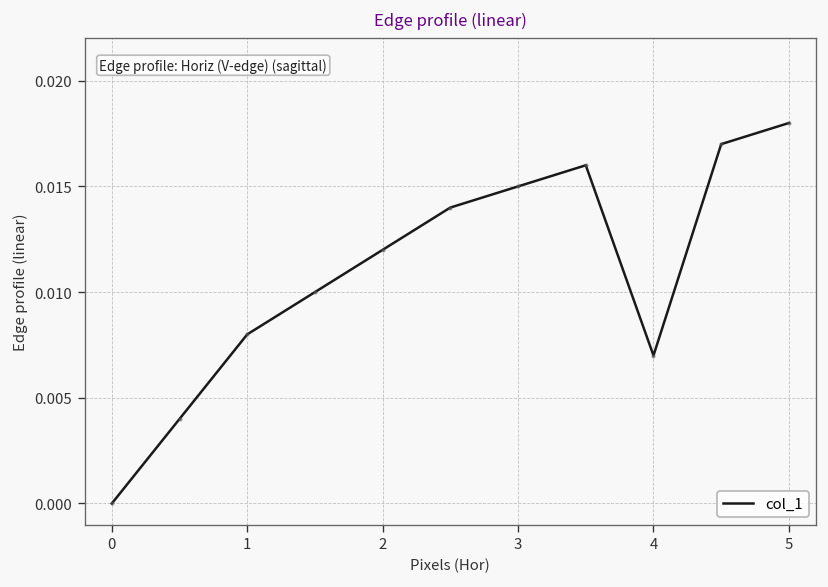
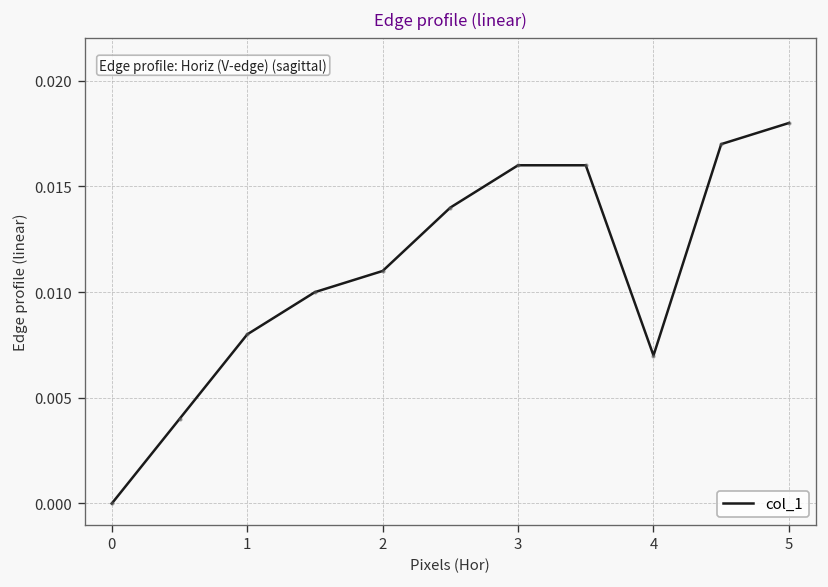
  {
    "0": 0.000,
    "1": 0.008,
-   "2": 0.012,
-   "3": 0.015,
+   "2": 0.011,
+   "3": 0.016,
    "4": 0.007,
    "5": 0.018
  }
